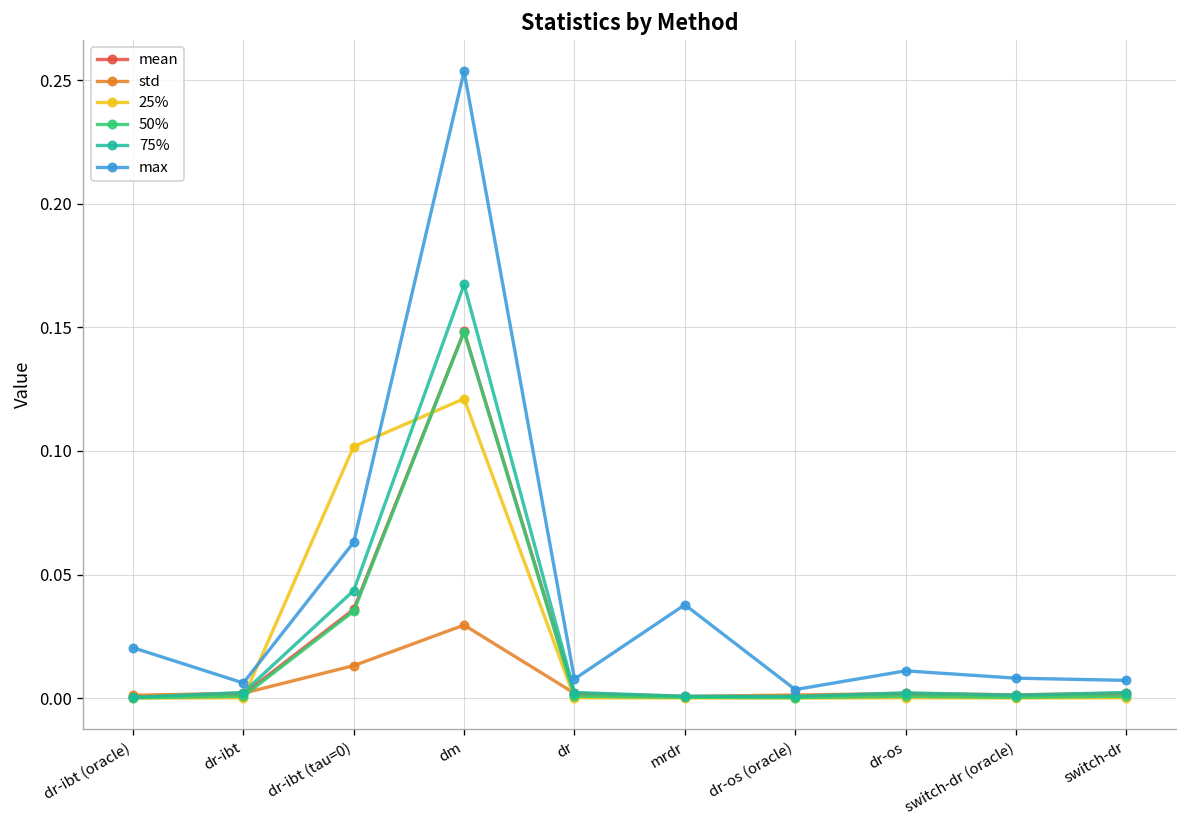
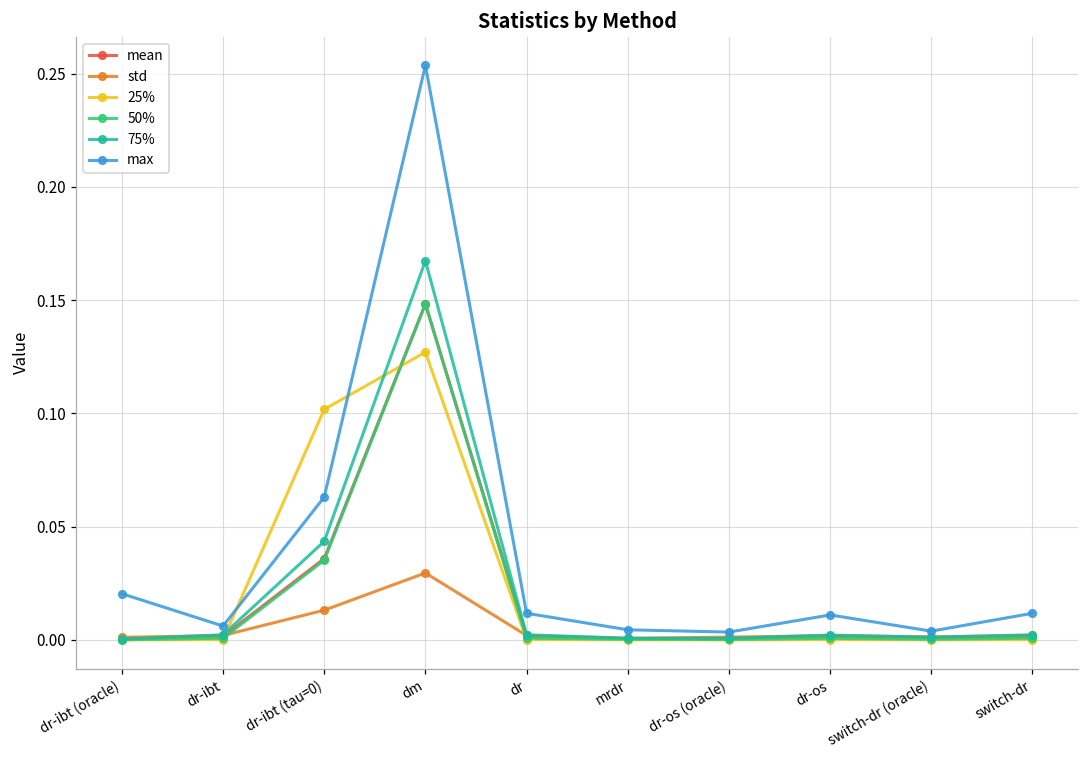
  {
    "25%": {
      "dr-ibt (tau=0)": 0.102,
-     "dm": 0.121
+     "dm": 0.127
    },
    "max": {
      "dr-ibt (oracle)": 0.020,
      "dr-ibt": 0.006,
      "dr-ibt (tau=0)": 0.063,
      "dm": 0.254,
-     "dr": 0.008,
-     "mrdr": 0.038,
+     "dr": 0.012,
+     "mrdr": 0.004,
      "dr-os (oracle)": 0.003,
      "dr-os": 0.011,
-     "switch-dr (oracle)": 0.008,
-     "switch-dr": 0.007
+     "switch-dr (oracle)": 0.004,
+     "switch-dr": 0.012
    }
  }
